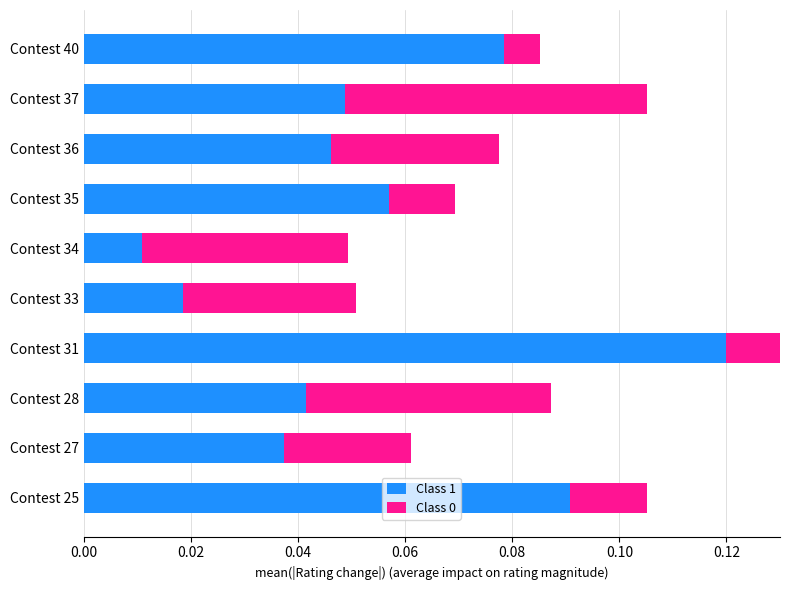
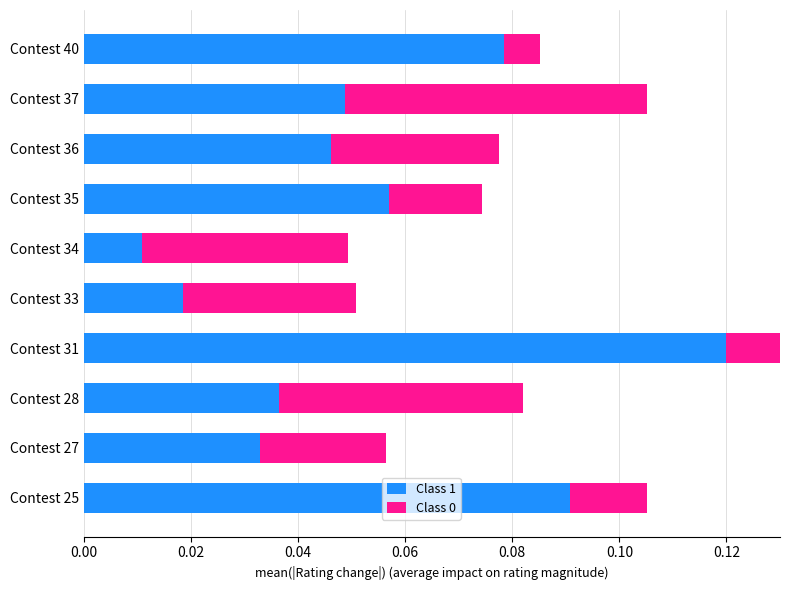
  {
    "Class 1": {
      "Contest 40": 0.078,
      "Contest 37": 0.049,
      "Contest 36": 0.046,
      "Contest 35": 0.057,
      "Contest 34": 0.011,
      "Contest 33": 0.018,
      "Contest 31": 0.120,
-     "Contest 28": 0.042,
-     "Contest 27": 0.037,
+     "Contest 28": 0.036,
+     "Contest 27": 0.033,
      "Contest 25": 0.091
    },
    "Class 0": {
      "Contest 40": 0.007,
      "Contest 37": 0.056,
      "Contest 36": 0.031,
-     "Contest 35": 0.012,
+     "Contest 35": 0.017,
      "Contest 34": 0.038,
      "Contest 33": 0.032,
      "Contest 28": 0.046,
      "Contest 27": 0.024,
      "Contest 25": 0.014
    }
  }
